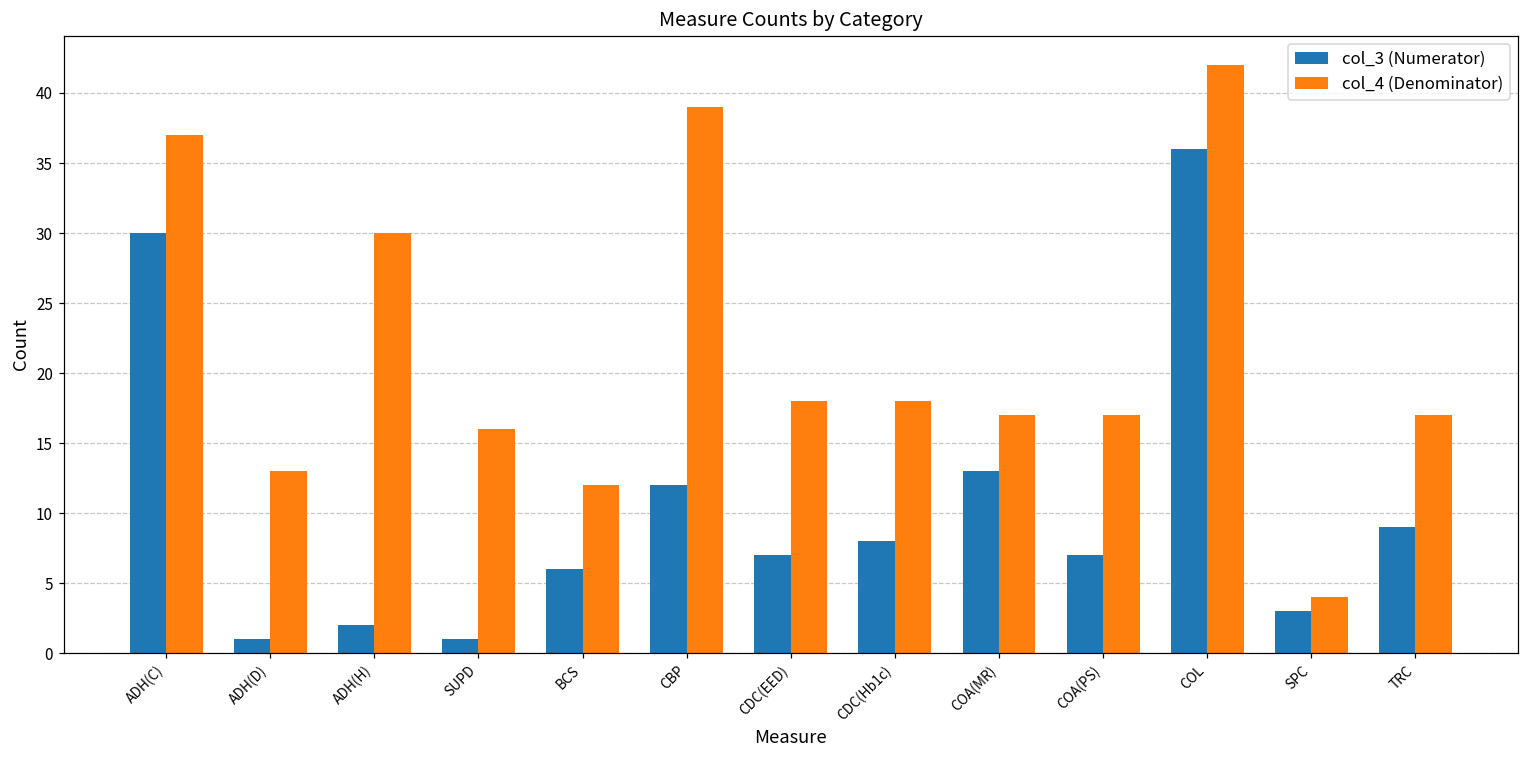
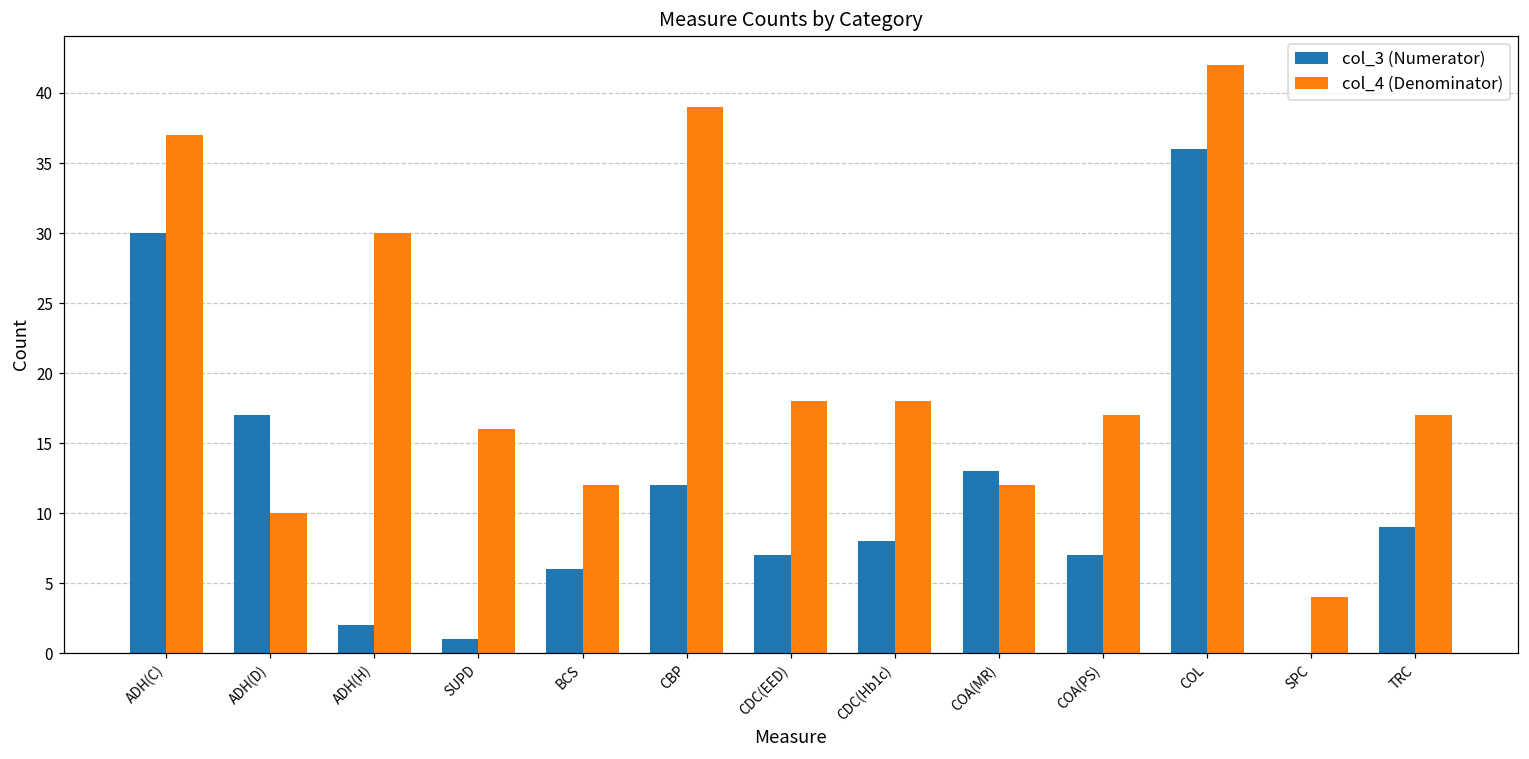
  {
    "col_3 (Numerator)": {
      "ADH(C)": 30,
-     "ADH(D)": 1,
+     "ADH(D)": 17,
      "ADH(H)": 2,
      "SUPD": 1,
      "BCS": 6,
      "CBP": 12,
      "CDC(EED)": 7,
      "CDC(Hb1c)": 8,
      "COA(MR)": 13,
      "COA(PS)": 7,
      "COL": 36,
-     "SPC": 3,
+     "SPC": 0,
      "TRC": 9
    },
    "col_4 (Denominator)": {
      "ADH(C)": 37,
-     "ADH(D)": 13,
+     "ADH(D)": 10,
      "ADH(H)": 30,
      "SUPD": 16,
      "BCS": 12,
      "CBP": 39,
      "CDC(EED)": 18,
      "CDC(Hb1c)": 18,
-     "COA(MR)": 17,
+     "COA(MR)": 12,
      "COA(PS)": 17,
      "COL": 42,
      "SPC": 4,
      "TRC": 17
    }
  }
